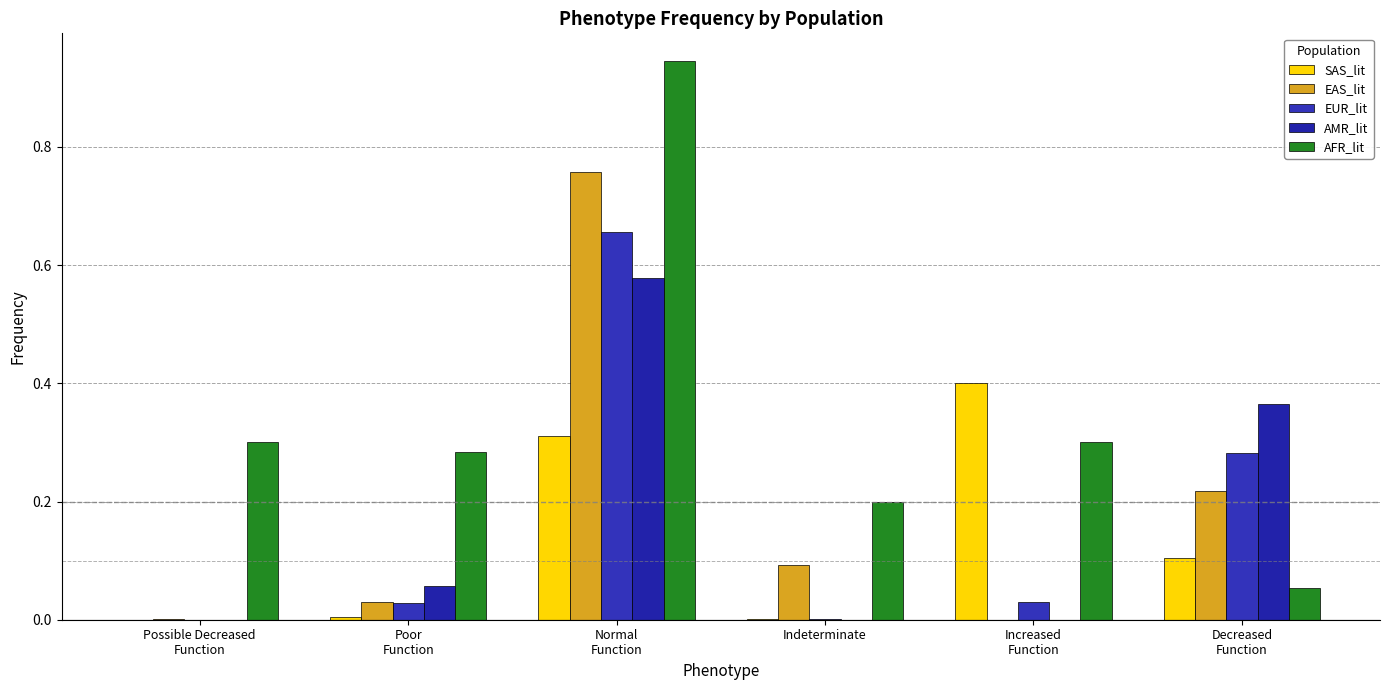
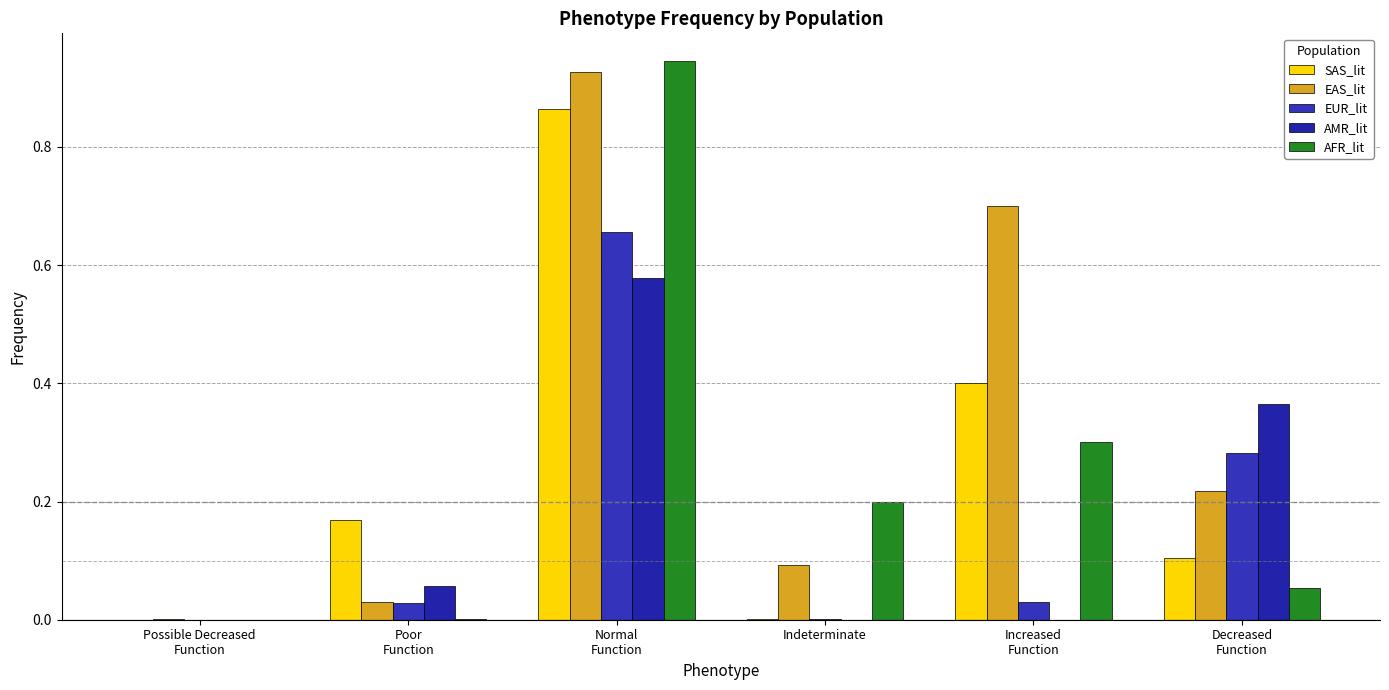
  {
    "SAS_lit": {
-     "Poor Function": 0.00,
-     "Normal Function": 0.31,
+     "Poor Function": 0.17,
+     "Normal Function": 0.86,
      "Increased Function": 0.40,
      "Decreased Function": 0.10
    },
    "EAS_lit": {
      "Poor Function": 0.03,
-     "Normal Function": 0.76,
+     "Normal Function": 0.93,
      "Indeterminate": 0.09,
-     "Increased Function": 0.0,
+     "Increased Function": 0.7,
      "Decreased Function": 0.22
    },
    "AFR_lit": {
-     "Possible Decreased Function": 0.3,
-     "Poor Function": 0.28,
+     "Possible Decreased Function": 0.0,
+     "Poor Function": 0.00,
      "Normal Function": 0.94,
      "Indeterminate": 0.20,
      "Increased Function": 0.30,
      "Decreased Function": 0.05
    }
  }
